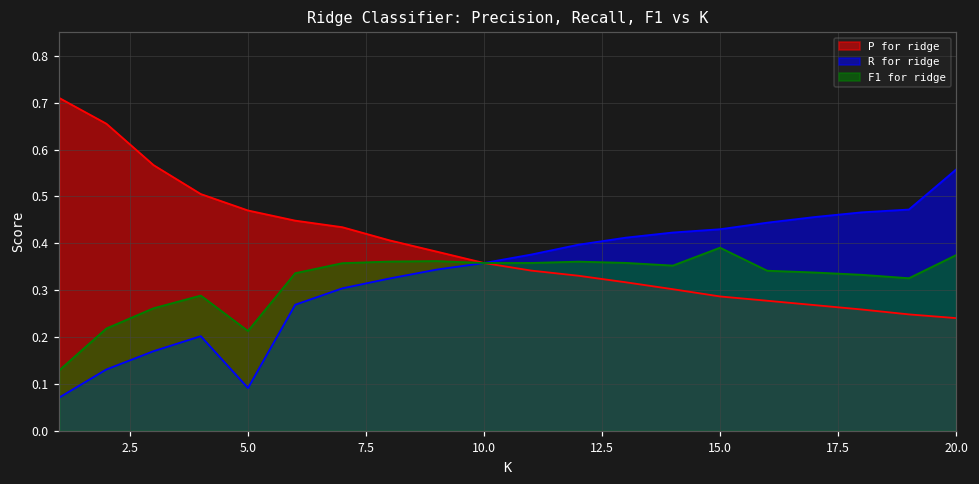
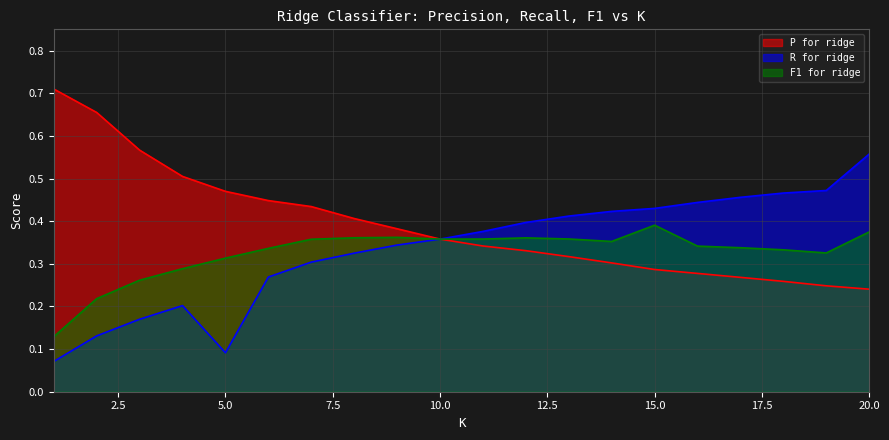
  {
    "P for ridge": {
      "5.0": 0.47,
      "15.0": 0.29,
      "20.0": 0.24
    },
    "R for ridge": {
      "5.0": 0.09,
      "15.0": 0.43,
      "20.0": 0.56
    },
    "F1 for ridge": {
-     "5.0": 0.21,
+     "5.0": 0.31,
      "15.0": 0.39,
      "20.0": 0.37
    }
  }
